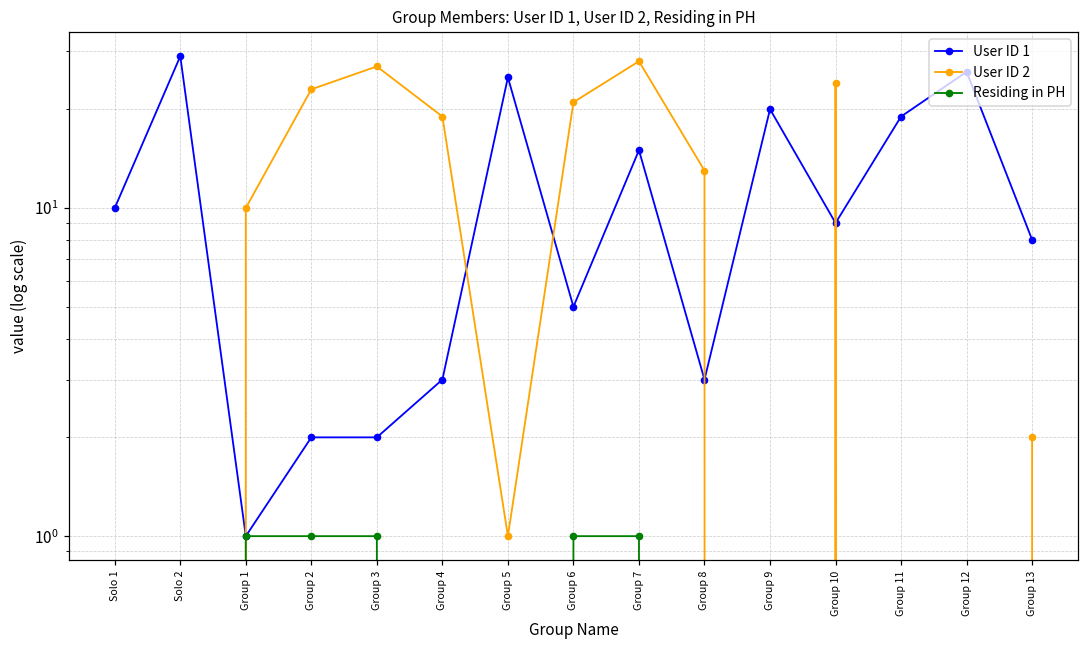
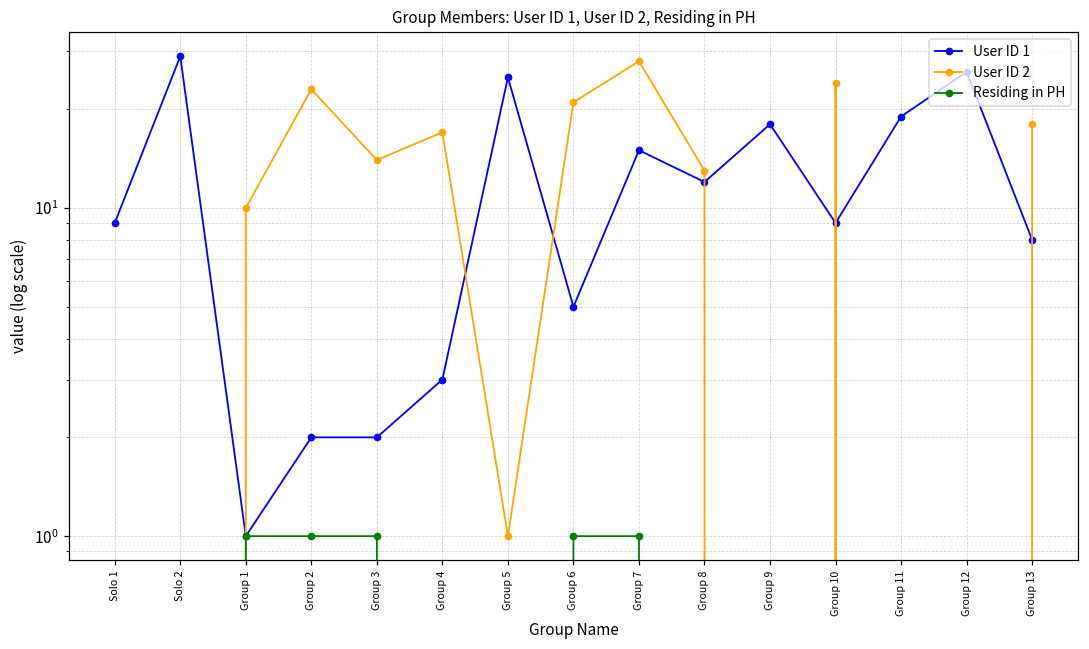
  {
    "User ID 1": {
-     "Solo 1": 10,
+     "Solo 1": 9,
      "Solo 2": 29,
      "Group 2": 2,
      "Group 3": 2,
      "Group 4": 3,
      "Group 5": 25,
      "Group 6": 5,
      "Group 7": 15,
-     "Group 8": 3,
-     "Group 9": 20,
+     "Group 8": 12,
+     "Group 9": 18,
      "Group 10": 9,
      "Group 11": 19,
      "Group 13": 8
    },
    "User ID 2": {
      "Group 1": 10,
      "Group 2": 23,
-     "Group 3": 27,
-     "Group 4": 19,
+     "Group 3": 14,
+     "Group 4": 17,
      "Group 5": 1,
      "Group 6": 21,
      "Group 7": 28,
      "Group 8": 13,
      "Group 10": 24,
-     "Group 13": 2
+     "Group 13": 18
    },
    "Residing in PH": {
      "Group 2": 1,
      "Group 3": 1,
      "Group 6": 1,
      "Group 7": 1
    }
  }
